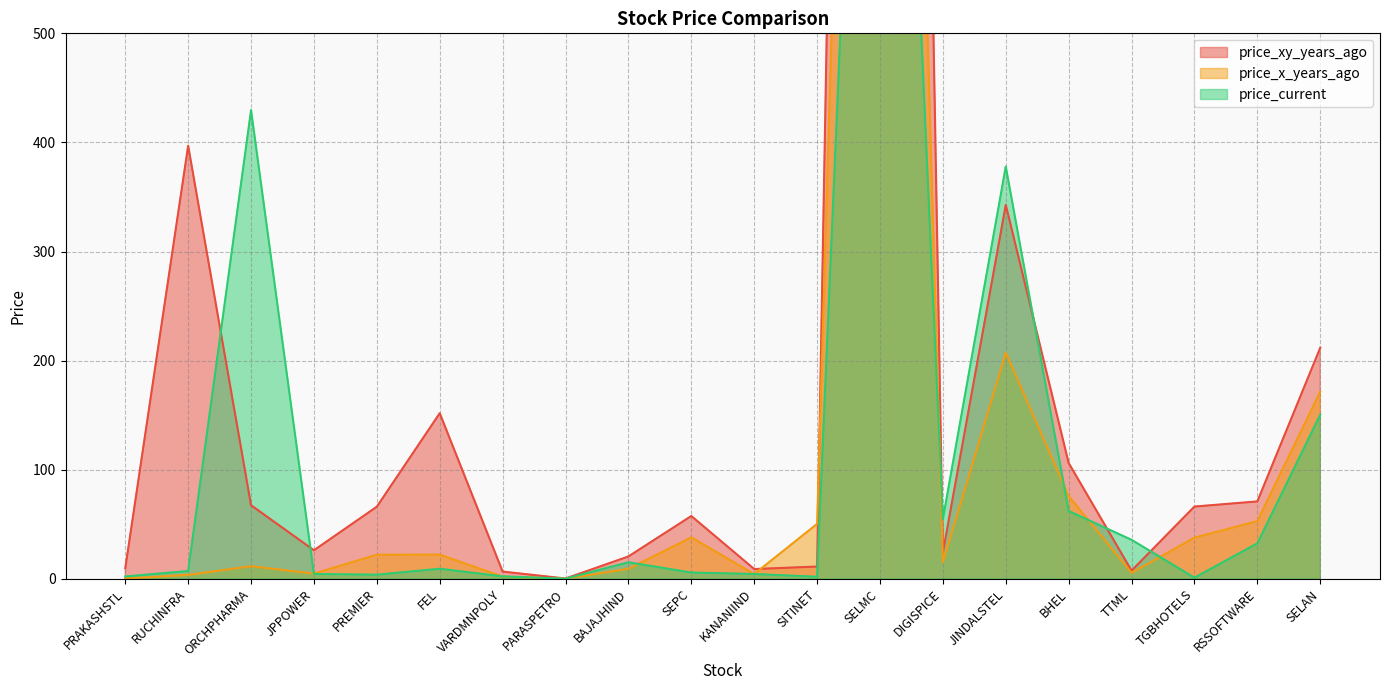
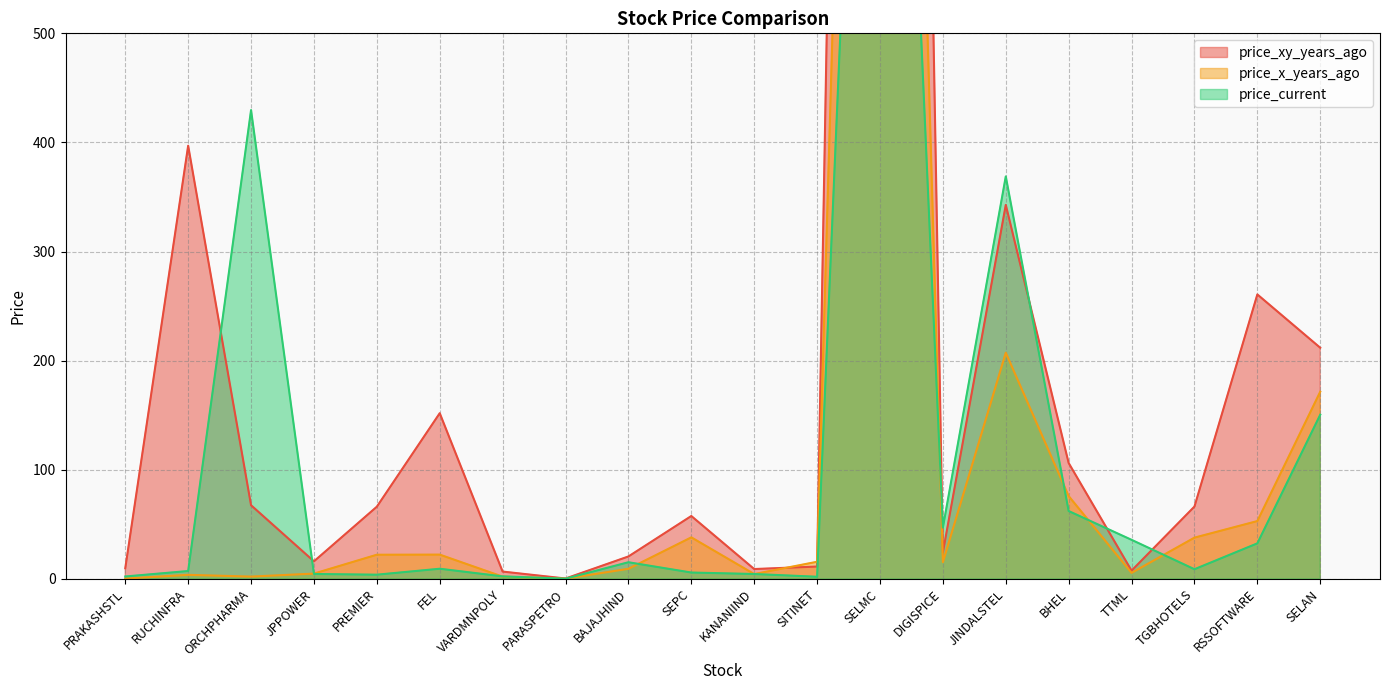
  {
    "price_xy_years_ago": {
      "PRAKASHSTL": 10,
      "RUCHINFRA": 397,
      "ORCHPHARMA": 67,
-     "JPPOWER": 26,
+     "JPPOWER": 16,
      "PREMIER": 66,
      "FEL": 152,
      "VARDMNPOLY": 7,
      "BAJAJHIND": 20,
      "SEPC": 58,
      "KANANIIND": 9,
      "SITINET": 11,
      "DIGISPICE": 24,
      "JINDALSTEL": 343,
      "BHEL": 106,
      "TGBHOTELS": 66,
-     "RSSOFTWARE": 71,
+     "RSSOFTWARE": 261,
      "SELAN": 212
    },
    "price_x_years_ago": {
      "RUCHINFRA": 4,
-     "ORCHPHARMA": 12,
+     "ORCHPHARMA": 2,
      "PREMIER": 22,
      "FEL": 22,
      "BAJAJHIND": 9,
      "SEPC": 38,
-     "SITINET": 50,
+     "SITINET": 16,
      "DIGISPICE": 15,
      "JINDALSTEL": 207,
      "BHEL": 76,
      "TGBHOTELS": 38,
      "RSSOFTWARE": 53,
      "SELAN": 171
    },
    "price_current": {
      "RUCHINFRA": 7,
      "ORCHPHARMA": 430,
      "PREMIER": 4,
      "FEL": 9,
      "BAJAJHIND": 15,
      "SEPC": 6,
      "SITINET": 2,
-     "DIGISPICE": 55,
-     "JINDALSTEL": 378,
+     "DIGISPICE": 47,
+     "JINDALSTEL": 369,
      "BHEL": 62,
      "TTML": 36,
-     "TGBHOTELS": 1,
+     "TGBHOTELS": 9,
      "RSSOFTWARE": 32,
      "SELAN": 150
    }
  }
